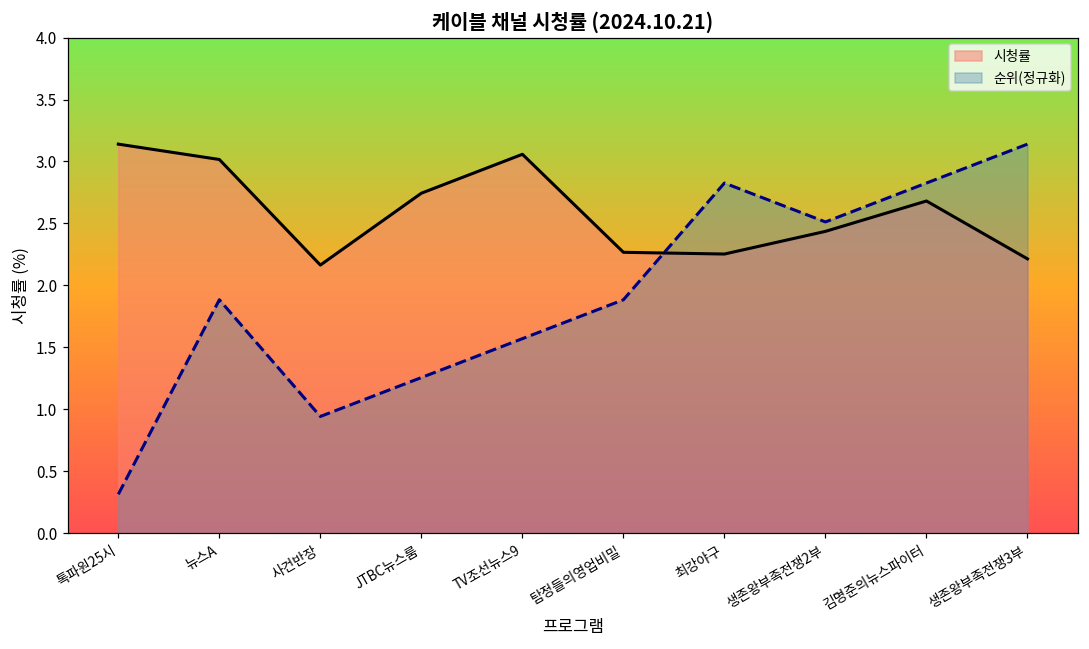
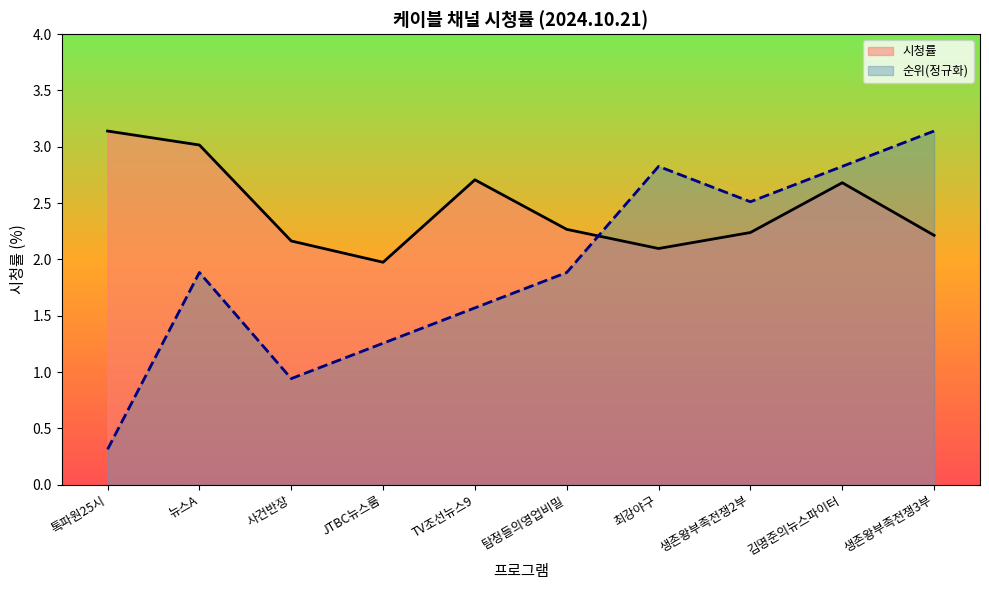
  {
    "시청률": {
      "톡파원25시": 3.14,
      "뉴스A": 3.02,
      "사건반장": 2.16,
-     "JTBC뉴스룸": 2.74,
-     "TV조선뉴스9": 3.06,
+     "JTBC뉴스룸": 1.98,
+     "TV조선뉴스9": 2.71,
      "탐정들의영업비밀": 2.27,
-     "최강야구": 2.25,
-     "생존왕부족전쟁2부": 2.44,
+     "최강야구": 2.10,
+     "생존왕부족전쟁2부": 2.24,
      "김명준의뉴스파이터": 2.68,
      "생존왕부족전쟁3부": 2.21
    },
    "순위(정규화)": {
      "톡파원25시": 0.31,
      "뉴스A": 1.88,
      "사건반장": 0.94,
      "JTBC뉴스룸": 1.26,
      "TV조선뉴스9": 1.57,
      "탐정들의영업비밀": 1.88,
      "최강야구": 2.83,
      "생존왕부족전쟁2부": 2.51,
      "김명준의뉴스파이터": 2.83,
      "생존왕부족전쟁3부": 3.14
    }
  }
